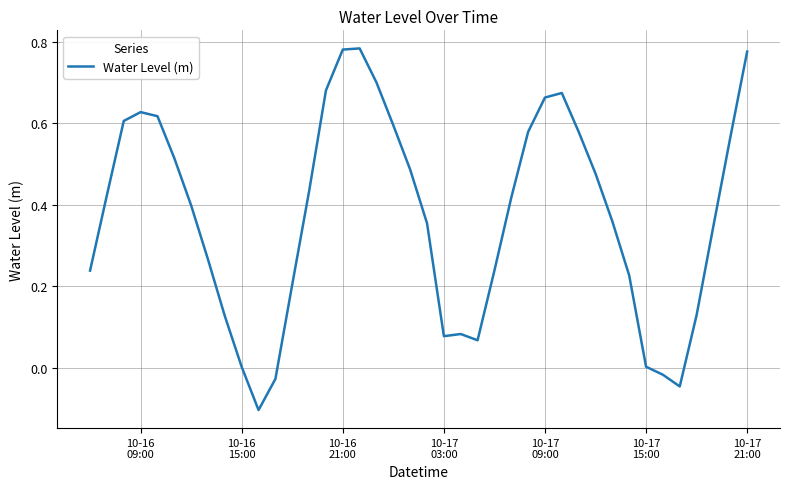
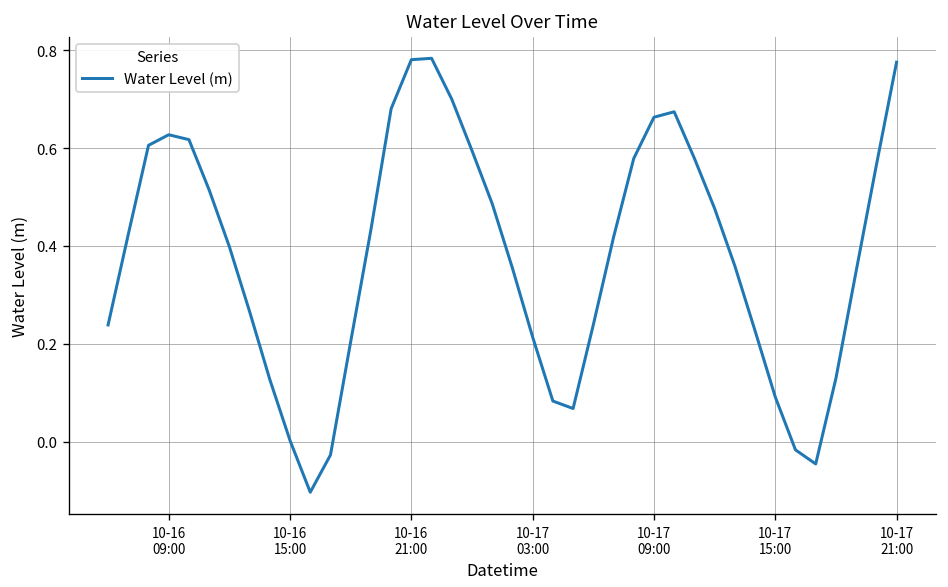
  {
    "10-16 09:00": 0.63,
    "10-16 15:00": 0.00,
    "10-16 21:00": 0.78,
-   "10-17 03:00": 0.08,
+   "10-17 03:00": 0.21,
    "10-17 09:00": 0.66,
-   "10-17 15:00": 0.00,
+   "10-17 15:00": 0.09,
    "10-17 21:00": 0.78
  }
